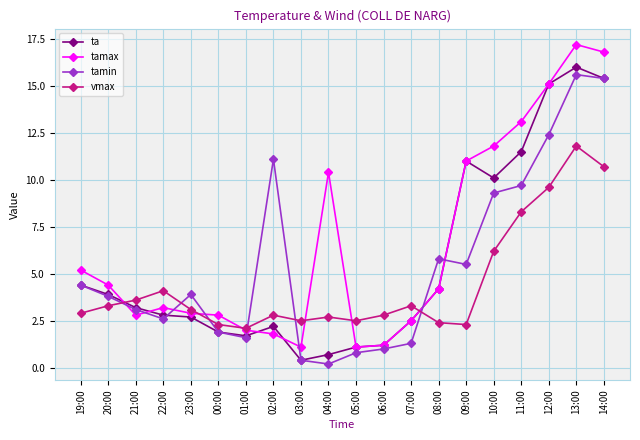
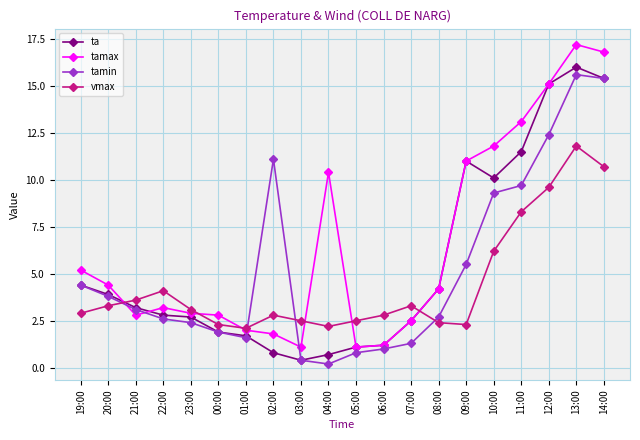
  {
    "ta": {
      "22:00": 2.8,
      "23:00": 2.7,
-     "02:00": 2.2,
+     "02:00": 0.8,
      "04:00": 0.7,
      "10:00": 10.1,
      "11:00": 11.5,
      "13:00": 16.0
    },
    "tamax": {
      "19:00": 5.2,
      "20:00": 4.4,
      "21:00": 2.8,
      "22:00": 3.2,
      "23:00": 2.9,
      "00:00": 2.8,
      "02:00": 1.8,
      "03:00": 1.1,
      "04:00": 10.4,
      "10:00": 11.8,
      "11:00": 13.1,
      "13:00": 17.2,
      "14:00": 16.8
    },
    "tamin": {
      "22:00": 2.6,
-     "23:00": 3.9,
+     "23:00": 2.4,
      "02:00": 11.1,
      "04:00": 0.2,
      "05:00": 0.8,
      "06:00": 1.0,
      "07:00": 1.3,
-     "08:00": 5.8,
+     "08:00": 2.7,
      "09:00": 5.5,
      "10:00": 9.3,
      "11:00": 9.7,
      "12:00": 12.4,
      "13:00": 15.6
    },
    "vmax": {
      "19:00": 2.9,
      "20:00": 3.3,
      "21:00": 3.6,
      "22:00": 4.1,
      "23:00": 3.1,
      "00:00": 2.3,
      "02:00": 2.8,
      "03:00": 2.5,
-     "04:00": 2.7,
+     "04:00": 2.2,
      "05:00": 2.5,
      "06:00": 2.8,
      "07:00": 3.3,
      "08:00": 2.4,
      "09:00": 2.3,
      "10:00": 6.2,
      "11:00": 8.3,
      "12:00": 9.6,
      "13:00": 11.8,
      "14:00": 10.7
    }
  }
